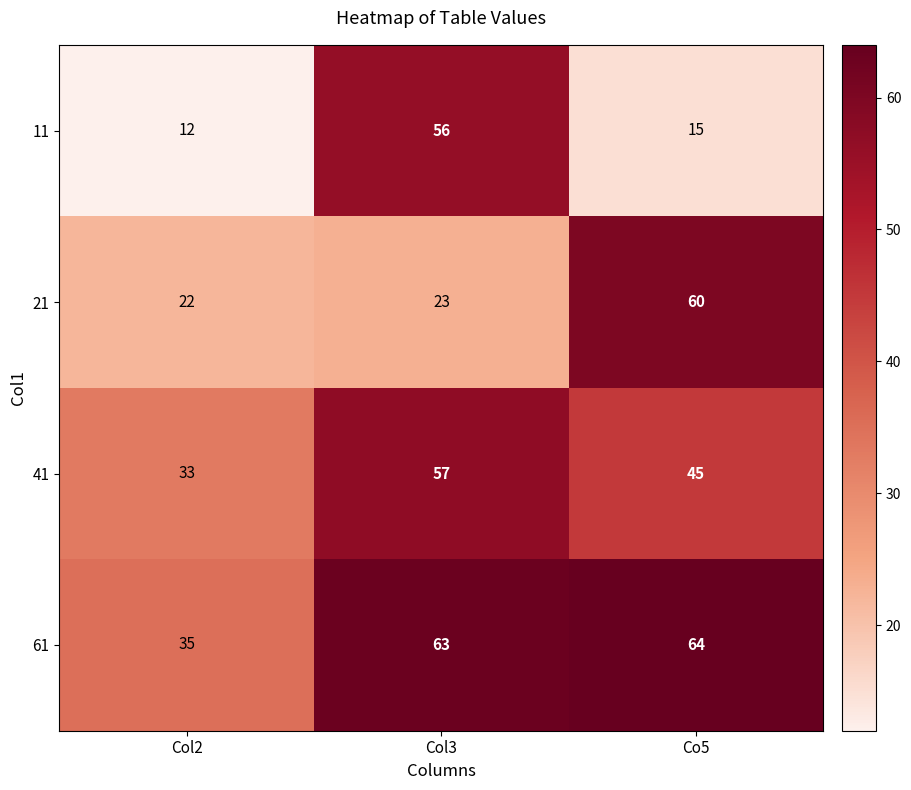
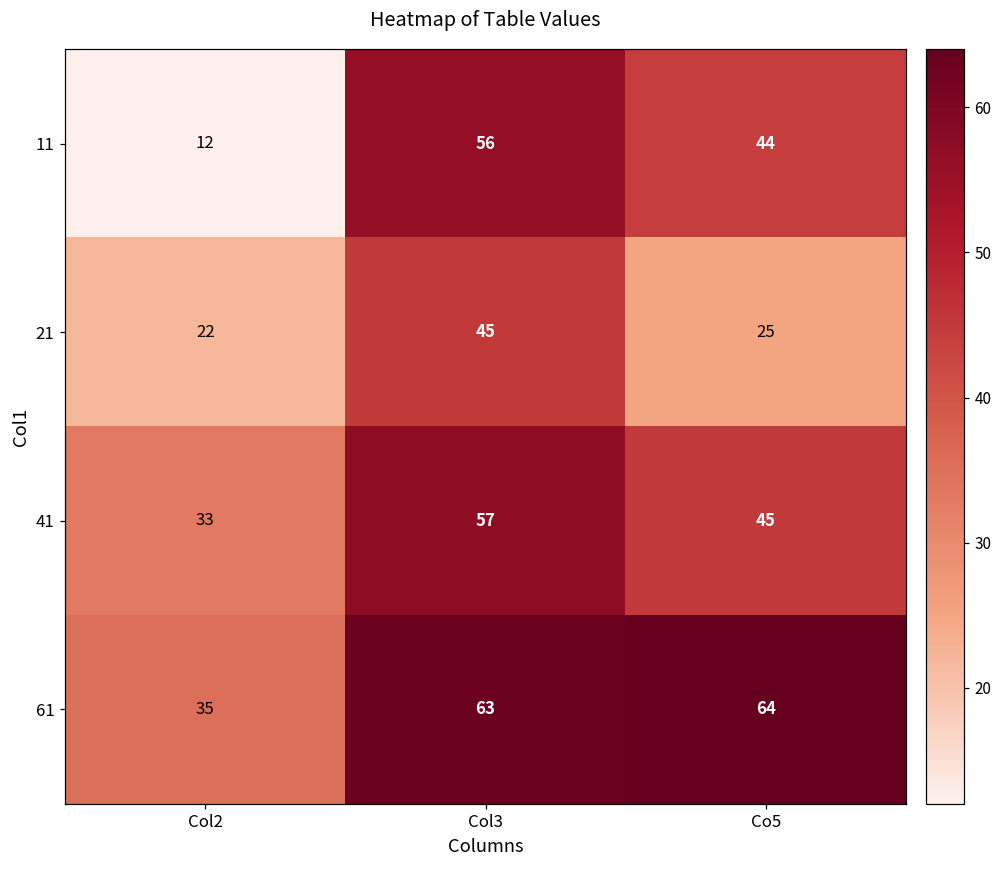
  {
    "11": {
      "Col2": 12,
      "Col3": 56,
-     "Co5": 15
+     "Co5": 44
    },
    "21": {
      "Col2": 22,
-     "Col3": 23,
-     "Co5": 60
+     "Col3": 45,
+     "Co5": 25
    },
    "41": {
      "Col2": 33,
      "Col3": 57,
      "Co5": 45
    },
    "61": {
      "Col2": 35,
      "Col3": 63,
      "Co5": 64
    }
  }
